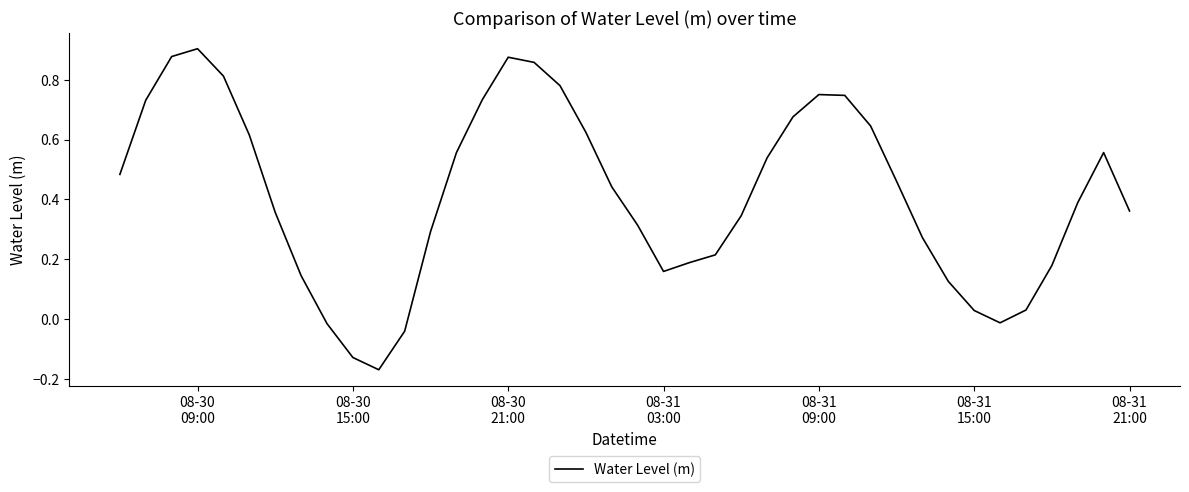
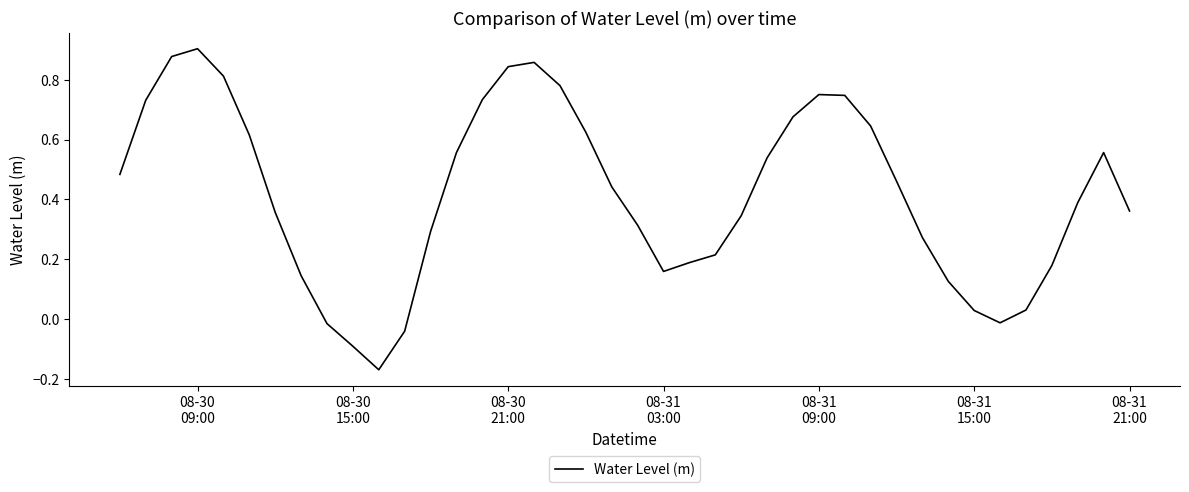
  {
    "08-30 09:00": 0.90,
-   "08-30 15:00": -0.13,
-   "08-30 21:00": 0.88,
+   "08-30 15:00": -0.09,
+   "08-30 21:00": 0.84,
    "08-31 03:00": 0.16,
    "08-31 09:00": 0.75,
    "08-31 15:00": 0.03,
    "08-31 21:00": 0.36
  }
